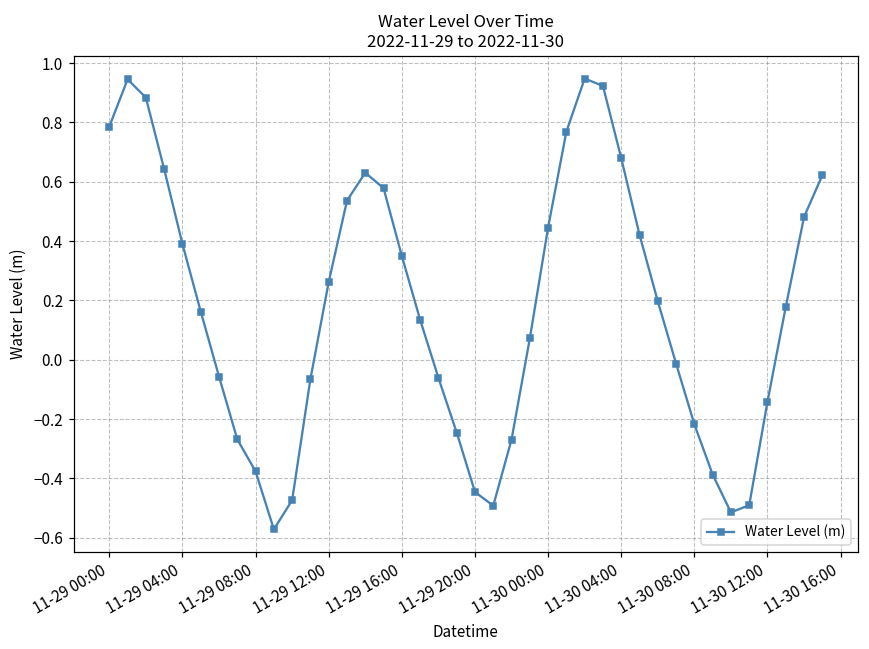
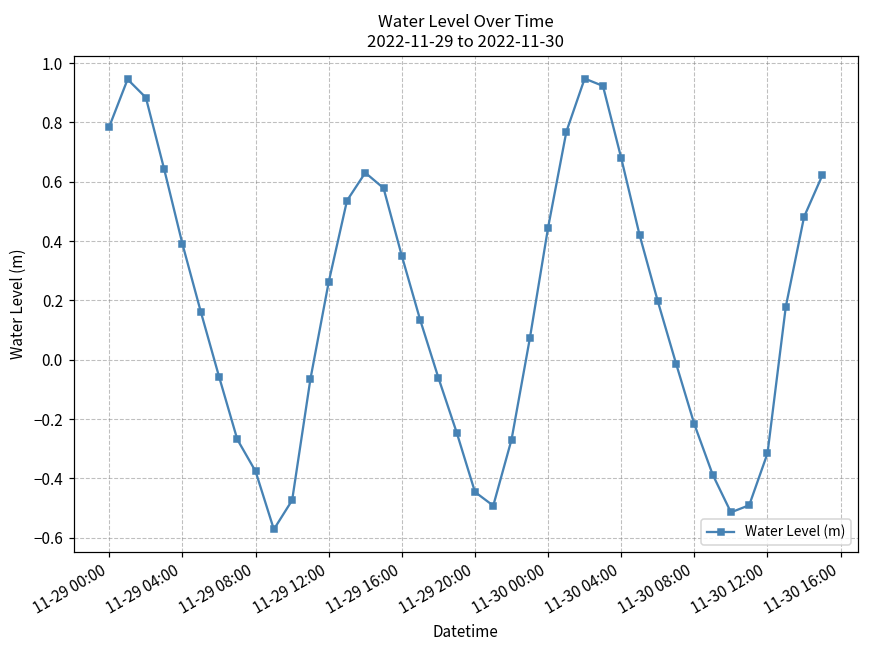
  {
    "11-29 00:00": 0.79,
    "11-29 04:00": 0.39,
    "11-29 08:00": -0.38,
    "11-29 12:00": 0.26,
    "11-29 16:00": 0.35,
    "11-29 20:00": -0.45,
    "11-30 00:00": 0.45,
    "11-30 04:00": 0.68,
    "11-30 08:00": -0.22,
-   "11-30 12:00": -0.14
+   "11-30 12:00": -0.32
  }
